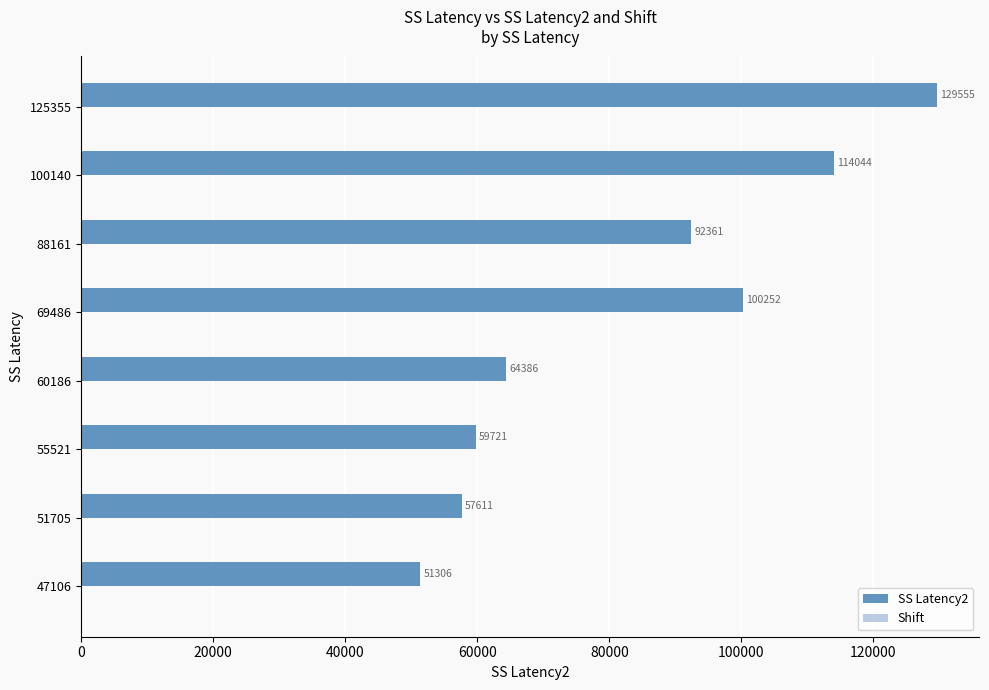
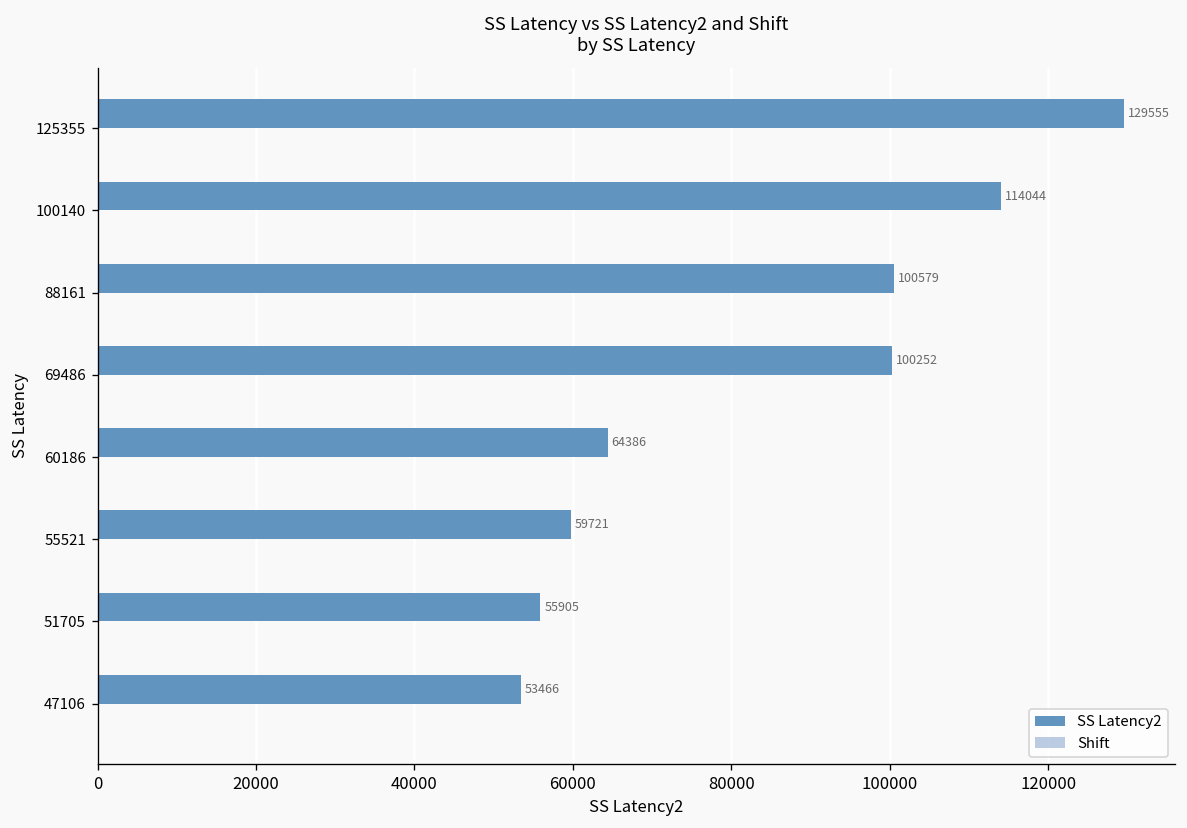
  {
    "SS Latency2": {
      "125355": 129555,
      "100140": 114044,
-     "88161": 92361,
+     "88161": 100579,
      "69486": 100252,
      "60186": 64386,
      "55521": 59721,
-     "51705": 57611,
-     "47106": 51306
+     "51705": 55905,
+     "47106": 53466
    },
    "Shift": {
      "125355": 0,
      "100140": 0,
      "88161": 0,
      "69486": 0,
      "60186": 0,
      "55521": 0,
      "51705": 0,
      "47106": 0
    }
  }
